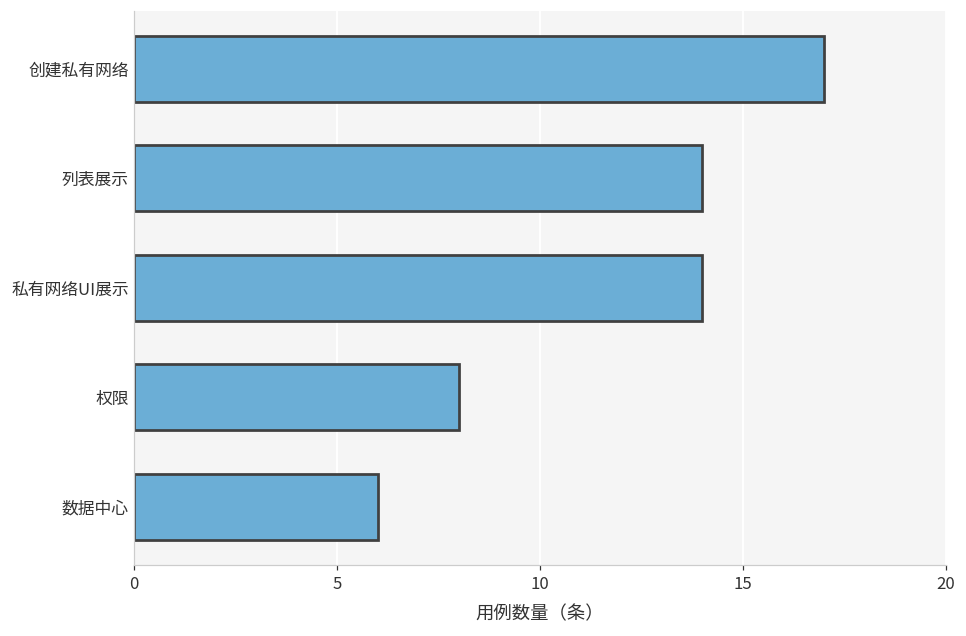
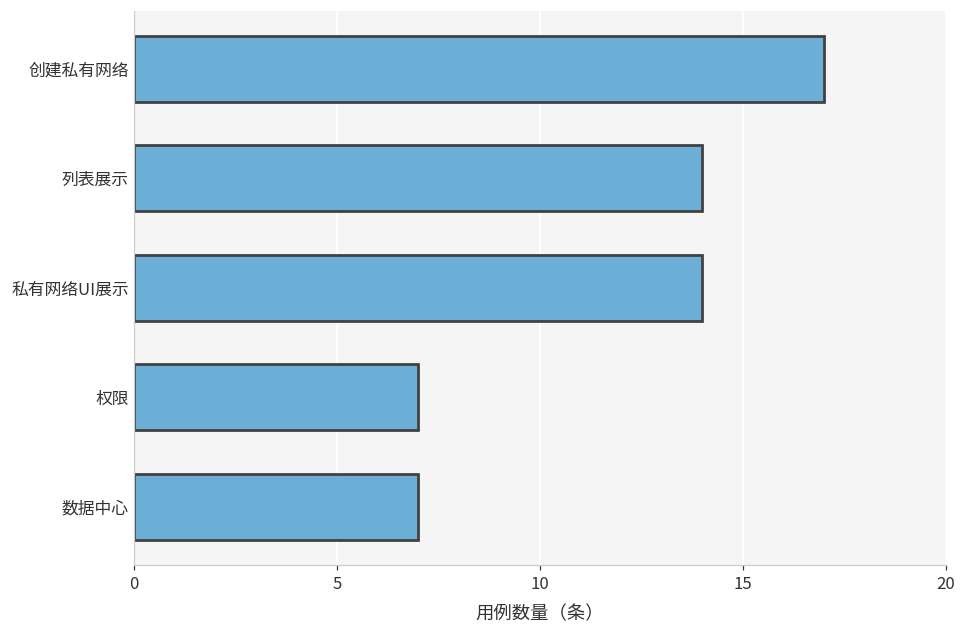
  {
    "创建私有网络": 17,
    "列表展示": 14,
    "私有网络UI展示": 14,
-   "权限": 8,
-   "数据中心": 6
+   "权限": 7,
+   "数据中心": 7
  }
